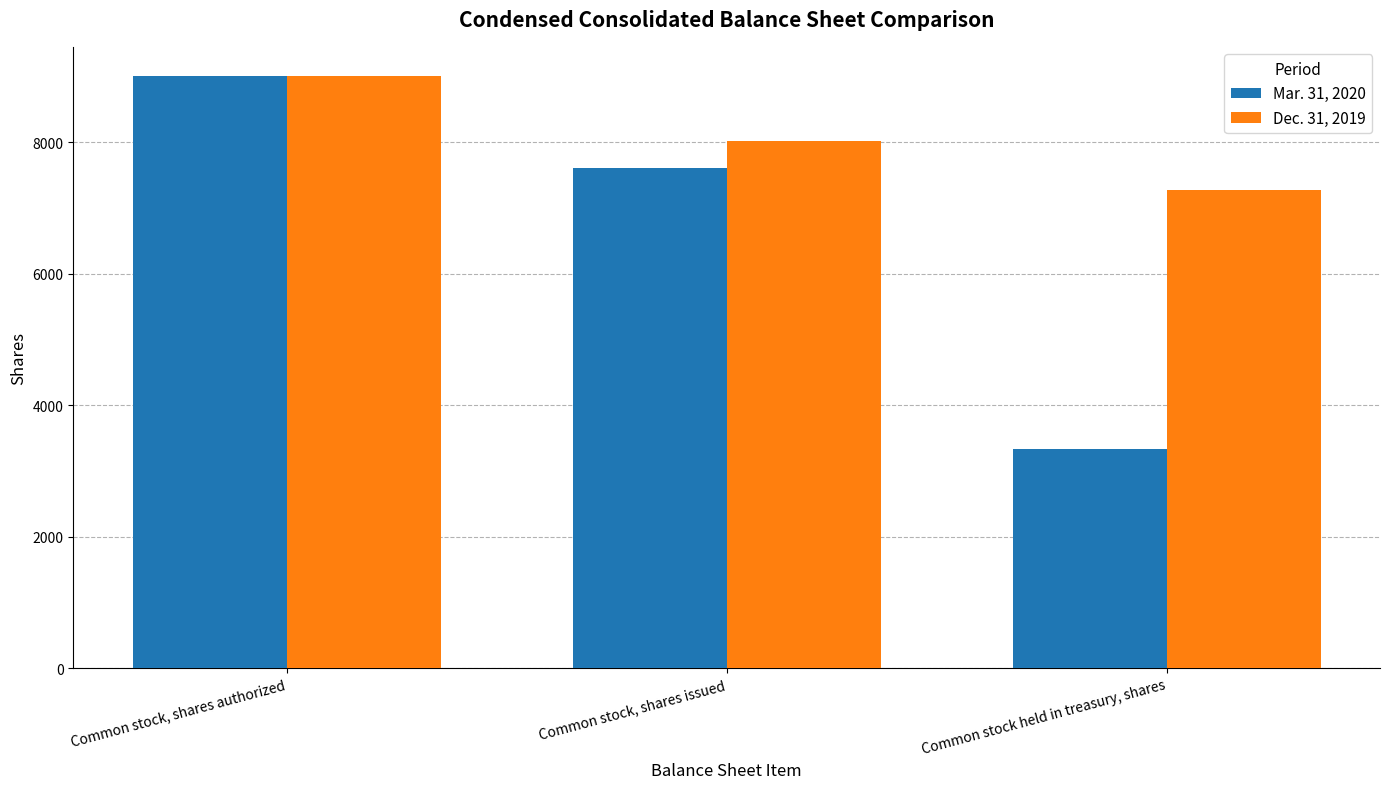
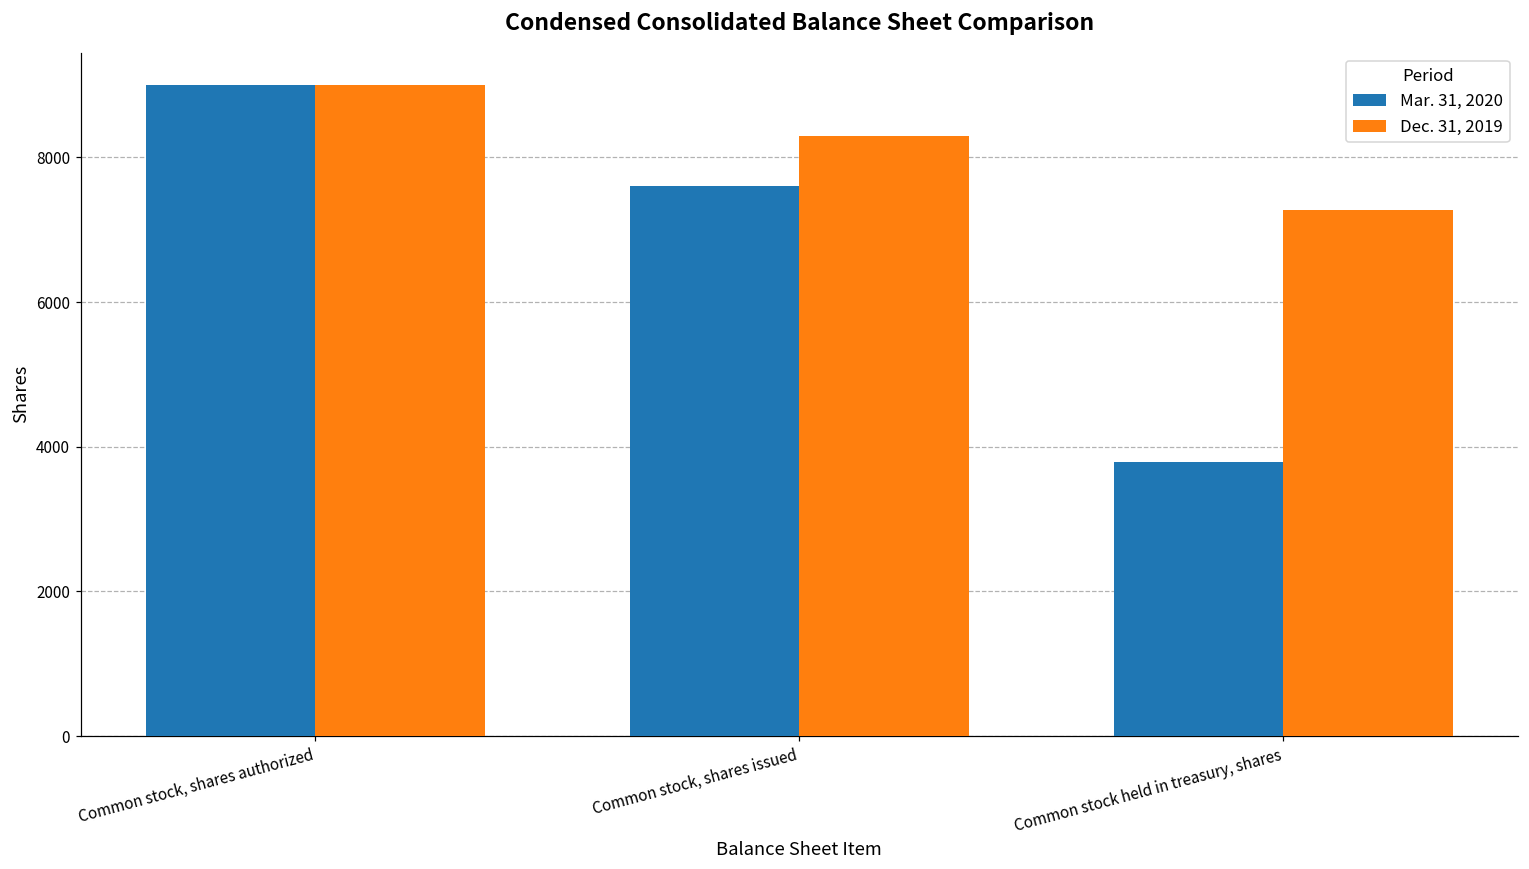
  {
    "Mar. 31, 2020": {
      "Common stock, shares authorized": 9000,
      "Common stock, shares issued": 7600,
-     "Common stock held in treasury, shares": 3300
+     "Common stock held in treasury, shares": 3800
    },
    "Dec. 31, 2019": {
      "Common stock, shares authorized": 9000,
-     "Common stock, shares issued": 8000,
+     "Common stock, shares issued": 8300,
      "Common stock held in treasury, shares": 7300
    }
  }
